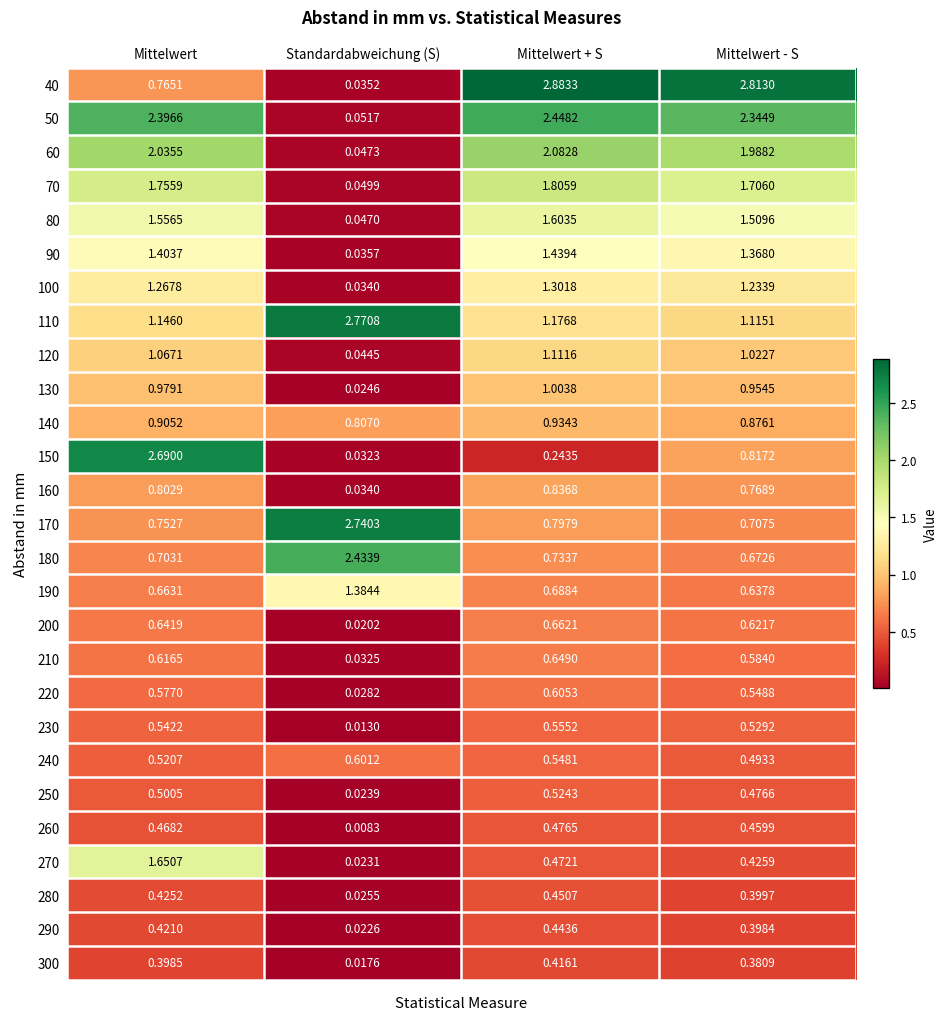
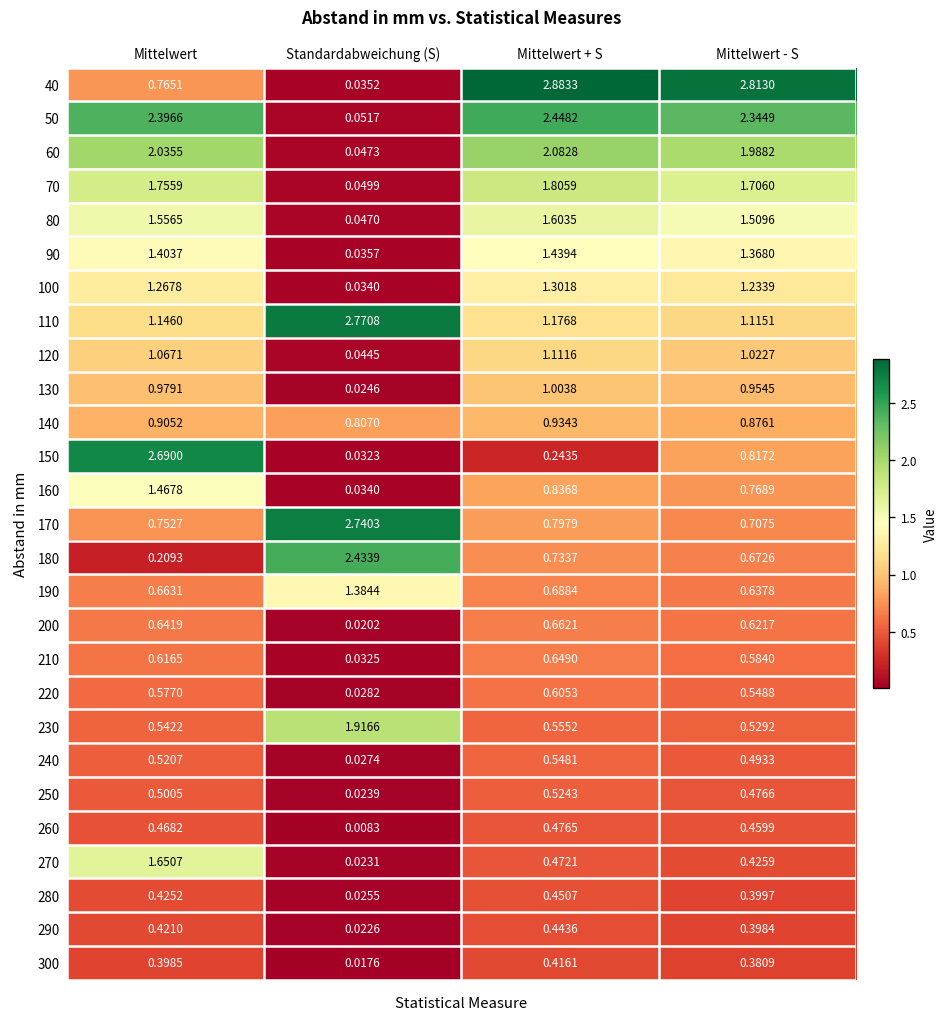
  {
    "40": {
      "Mittelwert": 0.7651,
      "Standardabweichung (S)": 0.0352,
      "Mittelwert + S": 2.8833,
      "Mittelwert - S": 2.8130
    },
    "50": {
      "Mittelwert": 2.3966,
      "Standardabweichung (S)": 0.0517,
      "Mittelwert + S": 2.4482,
      "Mittelwert - S": 2.3449
    },
    "60": {
      "Mittelwert": 2.0355,
      "Standardabweichung (S)": 0.0473,
      "Mittelwert + S": 2.0828,
      "Mittelwert - S": 1.9882
    },
    "70": {
      "Mittelwert": 1.7559,
      "Standardabweichung (S)": 0.0499,
      "Mittelwert + S": 1.8059,
      "Mittelwert - S": 1.7060
    },
    "80": {
      "Mittelwert": 1.5565,
      "Standardabweichung (S)": 0.0470,
      "Mittelwert + S": 1.6035,
      "Mittelwert - S": 1.5096
    },
    "90": {
      "Mittelwert": 1.4037,
      "Standardabweichung (S)": 0.0357,
      "Mittelwert + S": 1.4394,
      "Mittelwert - S": 1.3680
    },
    "100": {
      "Mittelwert": 1.2678,
      "Standardabweichung (S)": 0.0340,
      "Mittelwert + S": 1.3018,
      "Mittelwert - S": 1.2339
    },
    "110": {
      "Mittelwert": 1.1460,
      "Standardabweichung (S)": 2.7708,
      "Mittelwert + S": 1.1768,
      "Mittelwert - S": 1.1151
    },
    "120": {
      "Mittelwert": 1.0671,
      "Standardabweichung (S)": 0.0445,
      "Mittelwert + S": 1.1116,
      "Mittelwert - S": 1.0227
    },
    "130": {
      "Mittelwert": 0.9791,
      "Standardabweichung (S)": 0.0246,
      "Mittelwert + S": 1.0038,
      "Mittelwert - S": 0.9545
    },
    "140": {
      "Mittelwert": 0.9052,
      "Standardabweichung (S)": 0.8070,
      "Mittelwert + S": 0.9343,
      "Mittelwert - S": 0.8761
    },
    "150": {
      "Mittelwert": 2.6900,
      "Standardabweichung (S)": 0.0323,
      "Mittelwert + S": 0.2435,
      "Mittelwert - S": 0.8172
    },
    "160": {
-     "Mittelwert": 0.8029,
+     "Mittelwert": 1.4678,
      "Standardabweichung (S)": 0.0340,
      "Mittelwert + S": 0.8368,
      "Mittelwert - S": 0.7689
    },
    "170": {
      "Mittelwert": 0.7527,
      "Standardabweichung (S)": 2.7403,
      "Mittelwert + S": 0.7979,
      "Mittelwert - S": 0.7075
    },
    "180": {
-     "Mittelwert": 0.7031,
+     "Mittelwert": 0.2093,
      "Standardabweichung (S)": 2.4339,
      "Mittelwert + S": 0.7337,
      "Mittelwert - S": 0.6726
    },
    "190": {
      "Mittelwert": 0.6631,
      "Standardabweichung (S)": 1.3844,
      "Mittelwert + S": 0.6884,
      "Mittelwert - S": 0.6378
    },
    "200": {
      "Mittelwert": 0.6419,
      "Standardabweichung (S)": 0.0202,
      "Mittelwert + S": 0.6621,
      "Mittelwert - S": 0.6217
    },
    "210": {
      "Mittelwert": 0.6165,
      "Standardabweichung (S)": 0.0325,
      "Mittelwert + S": 0.6490,
      "Mittelwert - S": 0.5840
    },
    "220": {
      "Mittelwert": 0.5770,
      "Standardabweichung (S)": 0.0282,
      "Mittelwert + S": 0.6053,
      "Mittelwert - S": 0.5488
    },
    "230": {
      "Mittelwert": 0.5422,
-     "Standardabweichung (S)": 0.0130,
+     "Standardabweichung (S)": 1.9166,
      "Mittelwert + S": 0.5552,
      "Mittelwert - S": 0.5292
    },
    "240": {
      "Mittelwert": 0.5207,
-     "Standardabweichung (S)": 0.6012,
+     "Standardabweichung (S)": 0.0274,
      "Mittelwert + S": 0.5481,
      "Mittelwert - S": 0.4933
    },
    "250": {
      "Mittelwert": 0.5005,
      "Standardabweichung (S)": 0.0239,
      "Mittelwert + S": 0.5243,
      "Mittelwert - S": 0.4766
    },
    "260": {
      "Mittelwert": 0.4682,
      "Standardabweichung (S)": 0.0083,
      "Mittelwert + S": 0.4765,
      "Mittelwert - S": 0.4599
    },
    "270": {
      "Mittelwert": 1.6507,
      "Standardabweichung (S)": 0.0231,
      "Mittelwert + S": 0.4721,
      "Mittelwert - S": 0.4259
    },
    "280": {
      "Mittelwert": 0.4252,
      "Standardabweichung (S)": 0.0255,
      "Mittelwert + S": 0.4507,
      "Mittelwert - S": 0.3997
    },
    "290": {
      "Mittelwert": 0.4210,
      "Standardabweichung (S)": 0.0226,
      "Mittelwert + S": 0.4436,
      "Mittelwert - S": 0.3984
    },
    "300": {
      "Mittelwert": 0.3985,
      "Standardabweichung (S)": 0.0176,
      "Mittelwert + S": 0.4161,
      "Mittelwert - S": 0.3809
    }
  }
